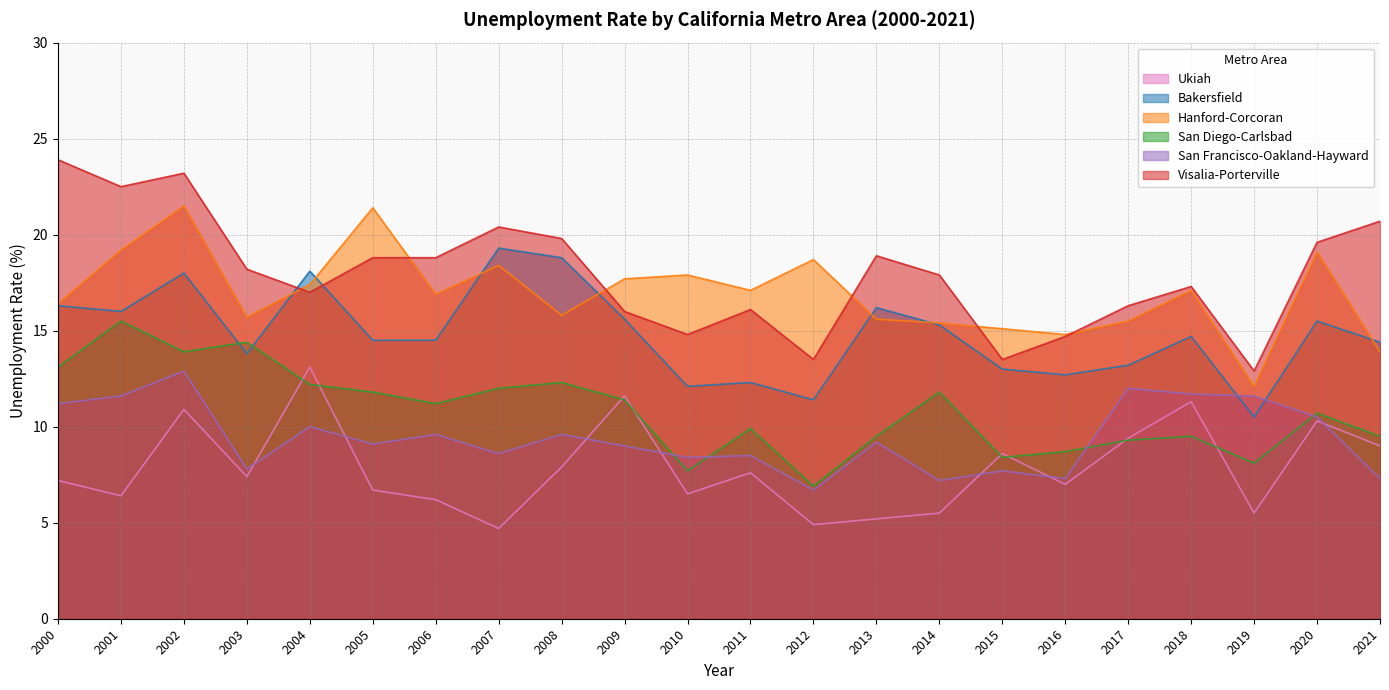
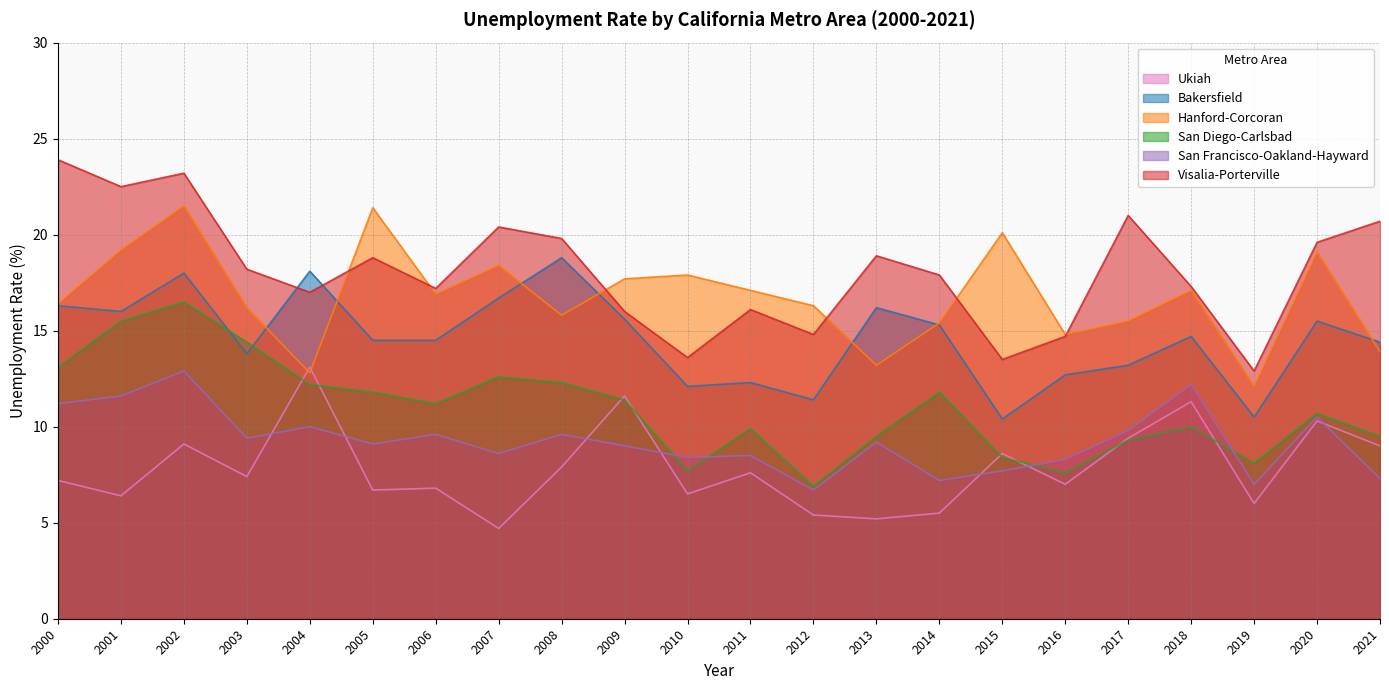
  {
    "Ukiah": {
      "2000": 7.2,
      "2001": 6.4,
-     "2002": 10.9,
+     "2002": 9.1,
      "2003": 7.4,
      "2004": 13.1,
      "2005": 6.7,
-     "2006": 6.2,
+     "2006": 6.8,
      "2007": 4.7,
      "2008": 7.9,
      "2009": 11.6,
      "2010": 6.5,
      "2011": 7.6,
-     "2012": 4.9,
+     "2012": 5.4,
      "2013": 5.2,
      "2014": 5.5,
      "2015": 8.6,
      "2016": 7.0,
      "2018": 11.3,
-     "2019": 5.5,
+     "2019": 6.0,
      "2020": 10.3,
      "2021": 9.0
    },
    "Bakersfield": {
      "2001": 16.0,
      "2002": 18.0,
      "2003": 13.8,
      "2004": 18.1,
      "2005": 14.5,
      "2006": 14.5,
-     "2007": 19.3,
+     "2007": 16.7,
      "2008": 18.8,
      "2009": 15.6,
      "2010": 12.1,
      "2011": 12.3,
      "2012": 11.4,
      "2013": 16.2,
-     "2015": 13.0,
+     "2015": 10.4,
      "2016": 12.7,
      "2017": 13.2,
      "2018": 14.7,
      "2019": 10.5,
      "2020": 15.5,
      "2021": 14.4
    },
    "Hanford-Corcoran": {
      "2001": 19.2,
      "2002": 21.5,
-     "2003": 15.7,
-     "2004": 17.4,
+     "2003": 16.2,
+     "2004": 12.8,
      "2005": 21.4,
      "2006": 16.9,
      "2007": 18.4,
      "2008": 15.8,
      "2009": 17.7,
      "2010": 17.9,
      "2011": 17.1,
-     "2012": 18.7,
-     "2013": 15.6,
-     "2015": 15.1,
+     "2012": 16.3,
+     "2013": 13.2,
+     "2015": 20.1,
      "2017": 15.5,
      "2018": 17.1,
      "2019": 12.1,
      "2020": 19.1,
      "2021": 13.9
    },
    "San Diego-Carlsbad": {
      "2000": 13.1,
      "2001": 15.5,
-     "2002": 13.9,
+     "2002": 16.5,
      "2003": 14.4,
      "2004": 12.2,
      "2005": 11.8,
      "2006": 11.2,
-     "2007": 12.0,
+     "2007": 12.6,
      "2008": 12.3,
      "2009": 11.4,
      "2010": 7.7,
      "2011": 9.9,
      "2012": 6.9,
      "2013": 9.5,
      "2014": 11.8,
      "2015": 8.4,
-     "2016": 8.7,
-     "2018": 9.5,
+     "2016": 7.6,
+     "2018": 10.0,
      "2019": 8.1,
      "2020": 10.7,
      "2021": 9.5
    },
    "San Francisco-Oakland-Hayward": {
      "2000": 11.2,
      "2001": 11.6,
      "2002": 12.9,
-     "2003": 7.8,
+     "2003": 9.4,
      "2004": 10.0,
      "2005": 9.1,
      "2006": 9.6,
      "2007": 8.6,
      "2008": 9.6,
      "2009": 9.0,
      "2010": 8.4,
      "2011": 8.5,
      "2012": 6.7,
      "2013": 9.2,
      "2014": 7.2,
      "2015": 7.7,
-     "2016": 7.3,
-     "2017": 12.0,
-     "2018": 11.7,
-     "2019": 11.6,
+     "2016": 8.3,
+     "2017": 9.8,
+     "2018": 12.2,
+     "2019": 7.0,
      "2020": 10.5,
      "2021": 7.3
    },
    "Visalia-Porterville": {
      "2000": 23.9,
      "2001": 22.5,
      "2002": 23.2,
      "2003": 18.2,
      "2004": 17.0,
      "2005": 18.8,
-     "2006": 18.8,
+     "2006": 17.2,
      "2007": 20.4,
      "2008": 19.8,
      "2009": 16.0,
-     "2010": 14.8,
+     "2010": 13.6,
      "2011": 16.1,
-     "2012": 13.5,
+     "2012": 14.8,
      "2013": 18.9,
      "2014": 17.9,
      "2015": 13.5,
-     "2017": 16.3,
+     "2017": 21.0,
      "2018": 17.3,
      "2019": 12.9,
      "2020": 19.6,
      "2021": 20.7
    }
  }
